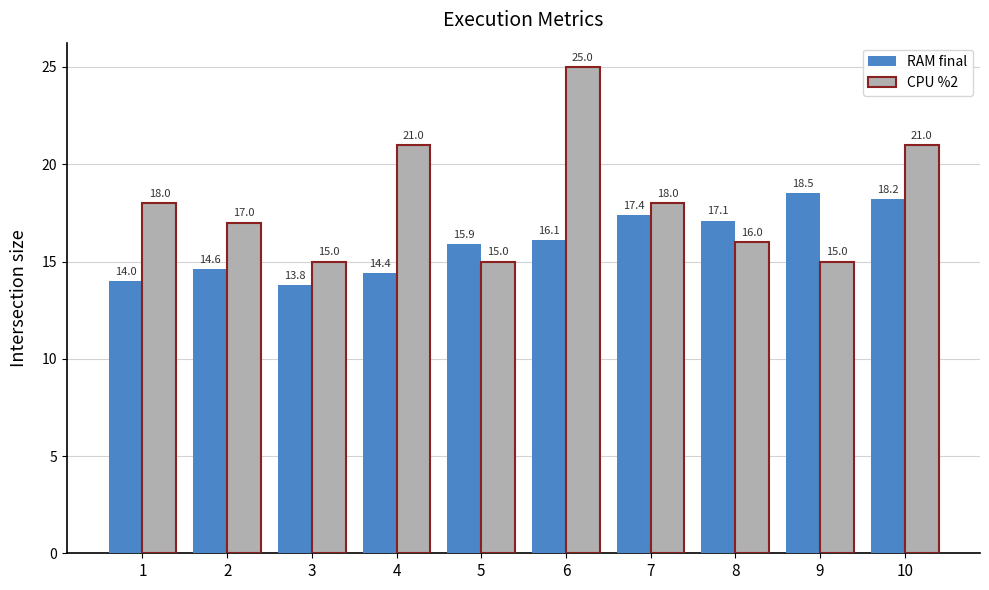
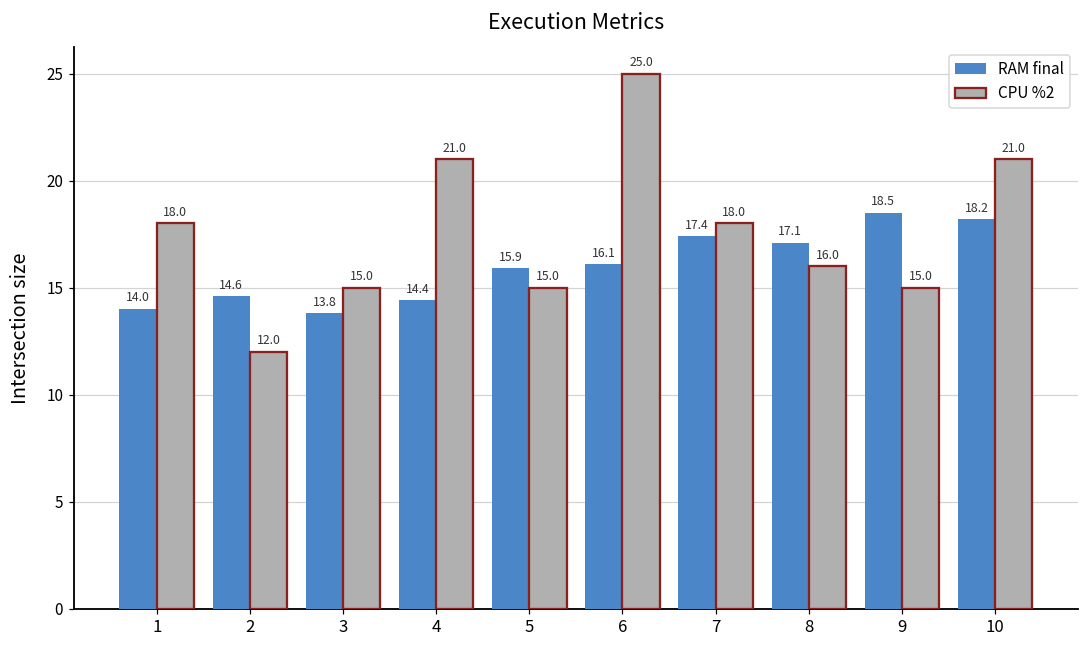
  {
    "RAM final": {
      "1": 14.0,
      "2": 14.6,
      "3": 13.8,
      "4": 14.4,
      "5": 15.9,
      "6": 16.1,
      "7": 17.4,
      "8": 17.1,
      "9": 18.5,
      "10": 18.2
    },
    "CPU %2": {
      "1": 18.0,
-     "2": 17.0,
+     "2": 12.0,
      "3": 15.0,
      "4": 21.0,
      "5": 15.0,
      "6": 25.0,
      "7": 18.0,
      "8": 16.0,
      "9": 15.0,
      "10": 21.0
    }
  }
